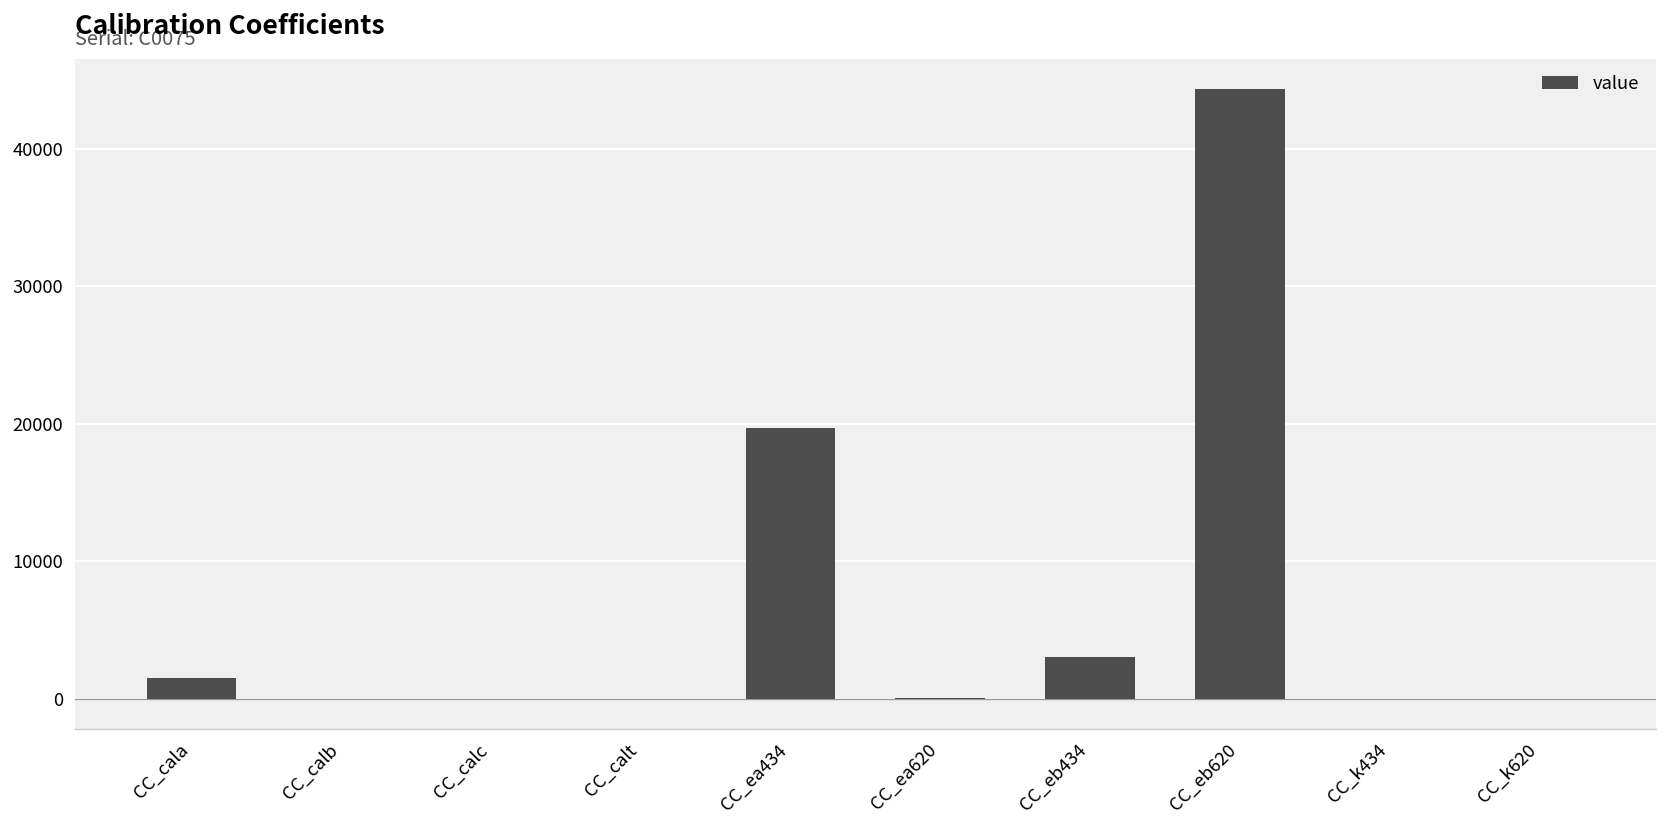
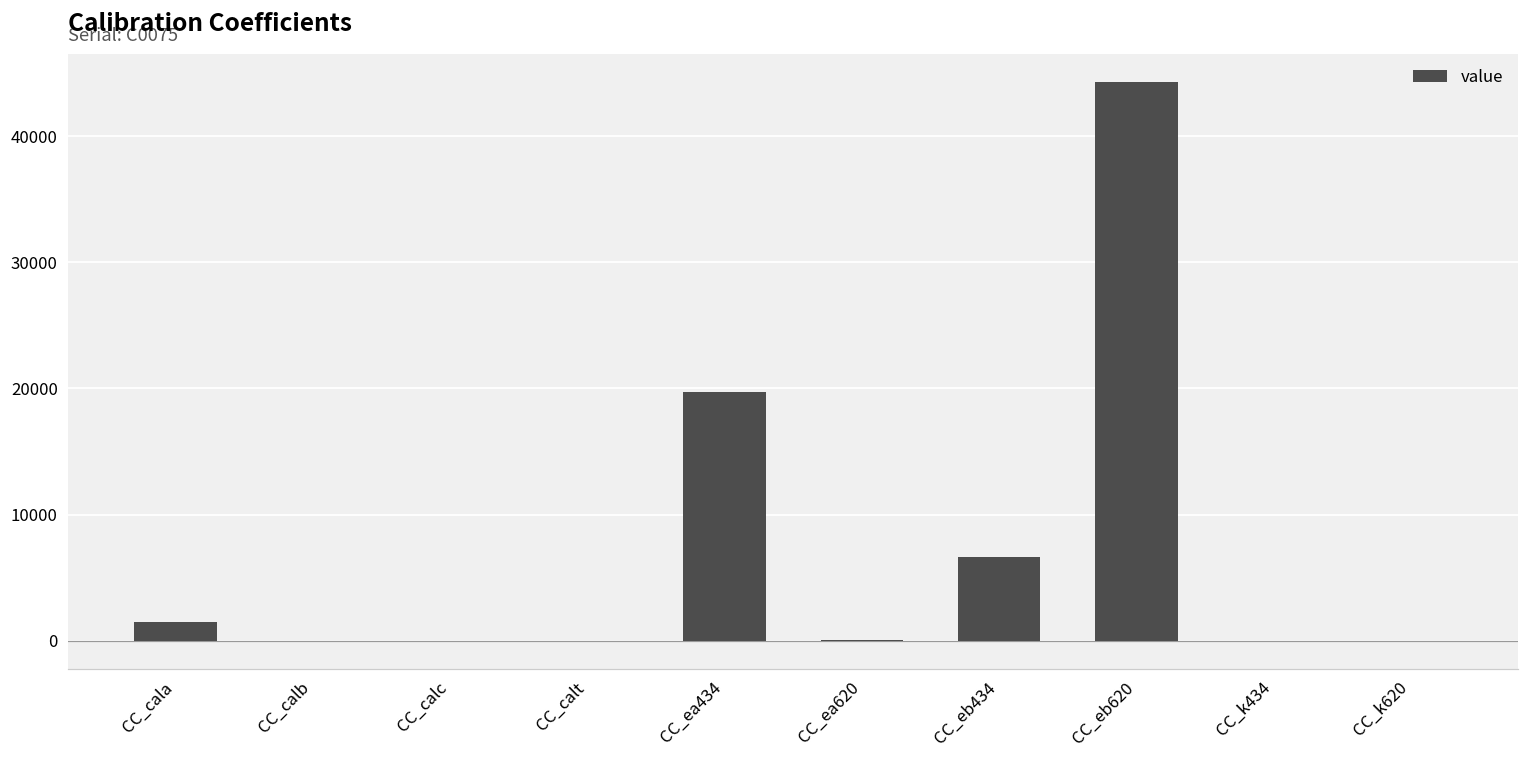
  {
    "CC_cala": 1500,
    "CC_ea434": 19700,
-   "CC_eb434": 3100,
+   "CC_eb434": 6700,
    "CC_eb620": 44300
  }
